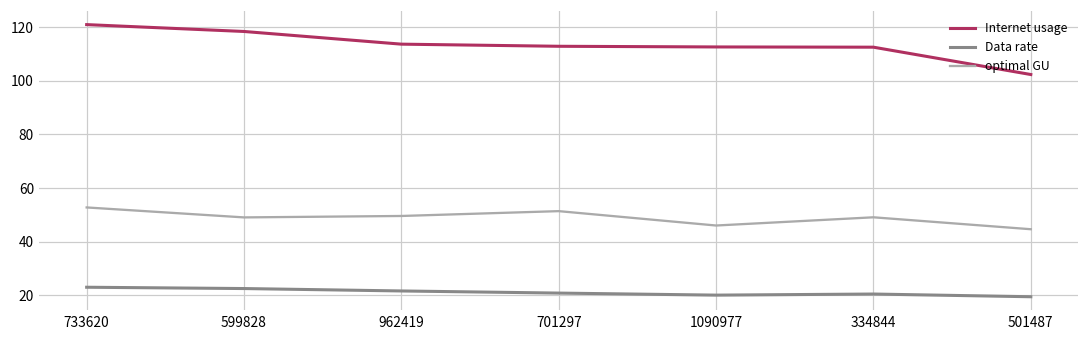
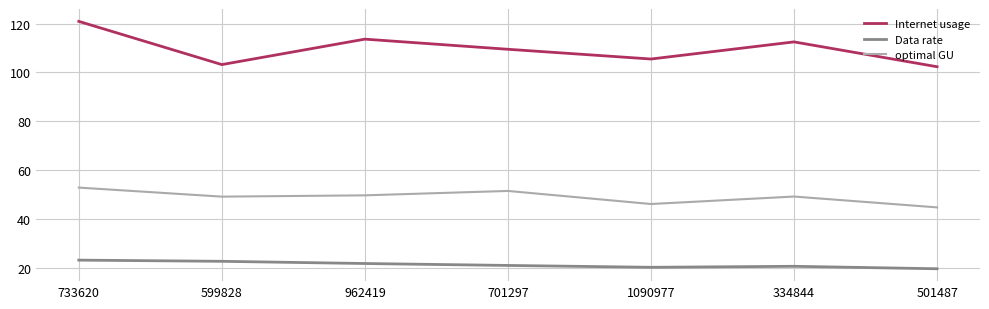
  {
    "Internet usage": {
      "733620": 121,
-     "599828": 118,
+     "599828": 103,
      "962419": 114,
-     "701297": 113,
-     "1090977": 113,
+     "701297": 110,
+     "1090977": 106,
      "334844": 113,
      "501487": 102
    }
  }
